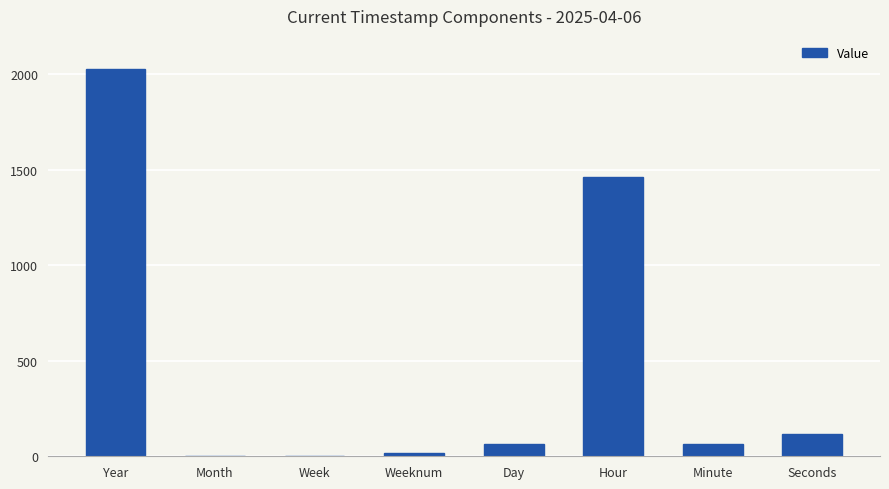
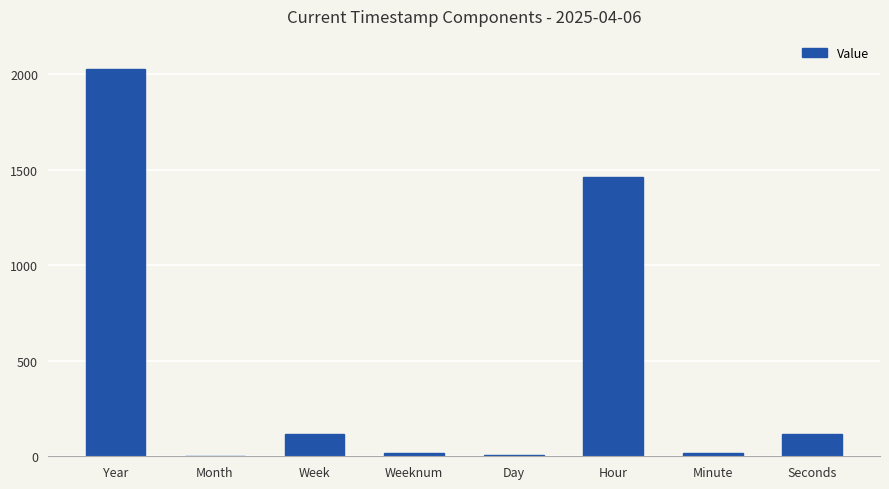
  {
    "Year": 2030,
-   "Week": 0,
+   "Week": 120,
    "Weeknum": 20,
-   "Day": 60,
+   "Day": 10,
    "Hour": 1460,
-   "Minute": 60,
+   "Minute": 20,
    "Seconds": 120
  }
